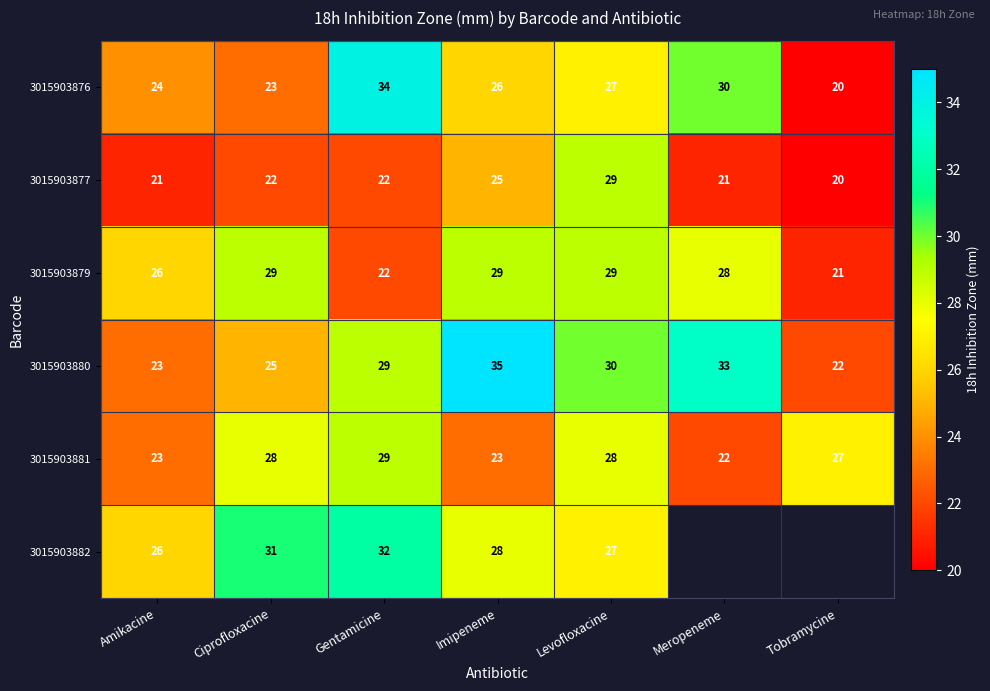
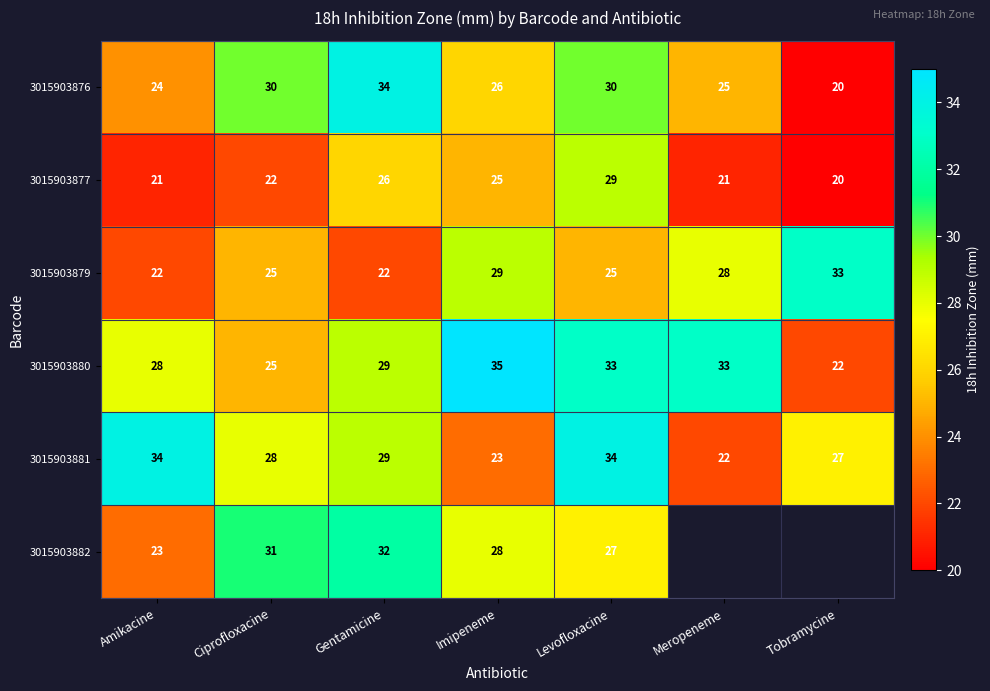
  {
    "3015903876": {
      "Amikacine": 24,
-     "Ciprofloxacine": 23,
+     "Ciprofloxacine": 30,
      "Gentamicine": 34,
      "Imipeneme": 26,
-     "Levofloxacine": 27,
-     "Meropeneme": 30,
+     "Levofloxacine": 30,
+     "Meropeneme": 25,
      "Tobramycine": 20
    },
    "3015903877": {
      "Amikacine": 21,
      "Ciprofloxacine": 22,
-     "Gentamicine": 22,
+     "Gentamicine": 26,
      "Imipeneme": 25,
      "Levofloxacine": 29,
      "Meropeneme": 21,
      "Tobramycine": 20
    },
    "3015903879": {
-     "Amikacine": 26,
-     "Ciprofloxacine": 29,
+     "Amikacine": 22,
+     "Ciprofloxacine": 25,
      "Gentamicine": 22,
      "Imipeneme": 29,
-     "Levofloxacine": 29,
+     "Levofloxacine": 25,
      "Meropeneme": 28,
-     "Tobramycine": 21
+     "Tobramycine": 33
    },
    "3015903880": {
-     "Amikacine": 23,
+     "Amikacine": 28,
      "Ciprofloxacine": 25,
      "Gentamicine": 29,
      "Imipeneme": 35,
-     "Levofloxacine": 30,
+     "Levofloxacine": 33,
      "Meropeneme": 33,
      "Tobramycine": 22
    },
    "3015903881": {
-     "Amikacine": 23,
+     "Amikacine": 34,
      "Ciprofloxacine": 28,
      "Gentamicine": 29,
      "Imipeneme": 23,
-     "Levofloxacine": 28,
+     "Levofloxacine": 34,
      "Meropeneme": 22,
      "Tobramycine": 27
    },
    "3015903882": {
-     "Amikacine": 26,
+     "Amikacine": 23,
      "Ciprofloxacine": 31,
      "Gentamicine": 32,
      "Imipeneme": 28,
      "Levofloxacine": 27
    }
  }
